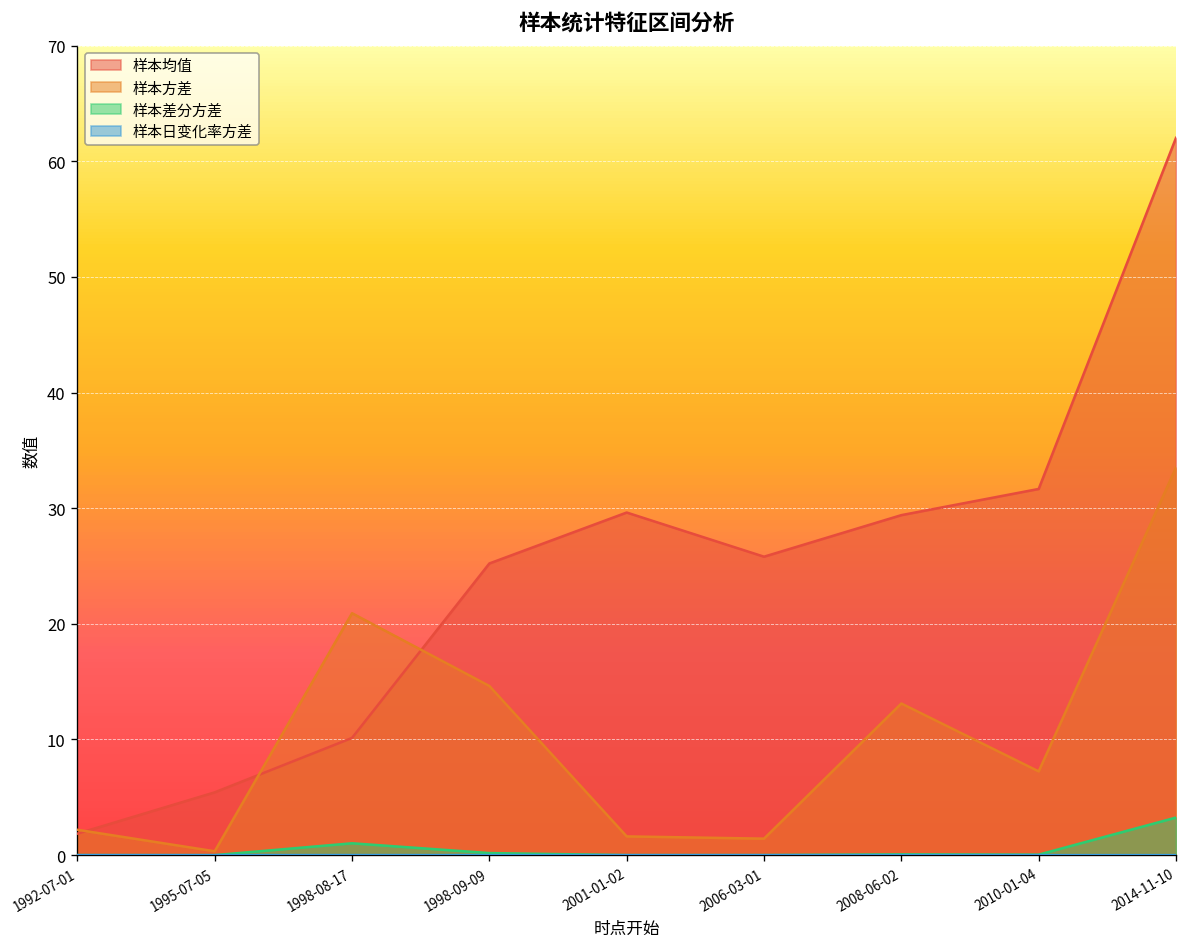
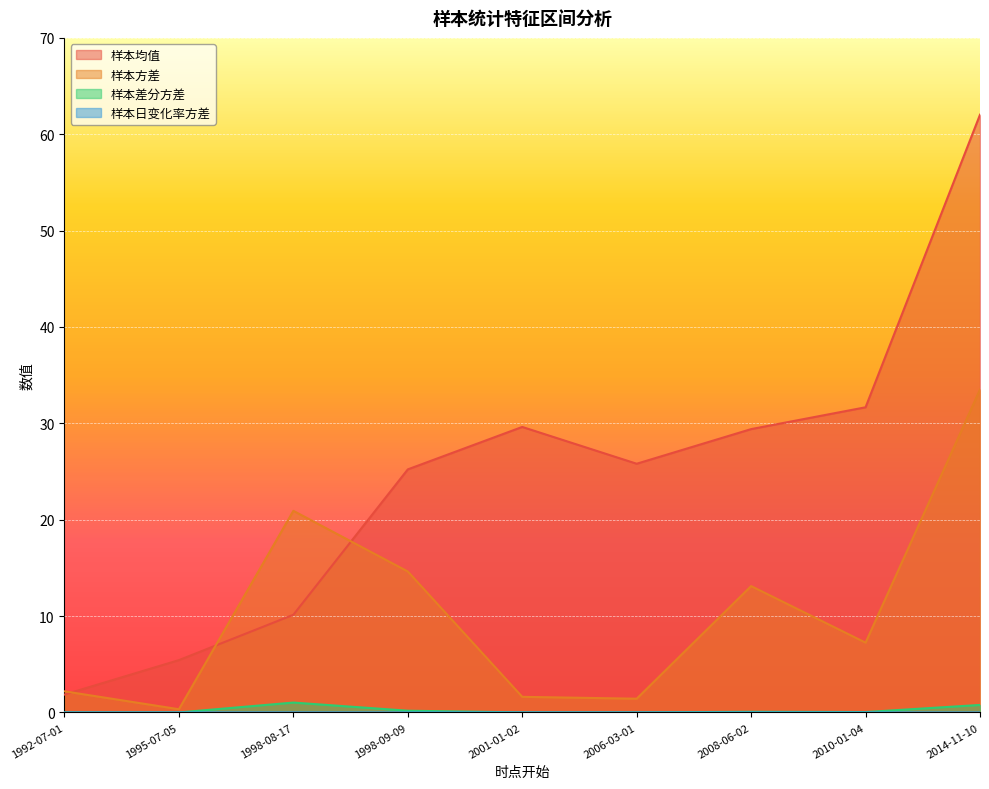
  {
    "样本差分方差": {
      "1998-08-17": 1,
-     "2014-11-10": 3
+     "2014-11-10": 1
    },
    "样本日变化率方差": {
      "1998-08-17": 0,
      "2014-11-10": 0
    }
  }
